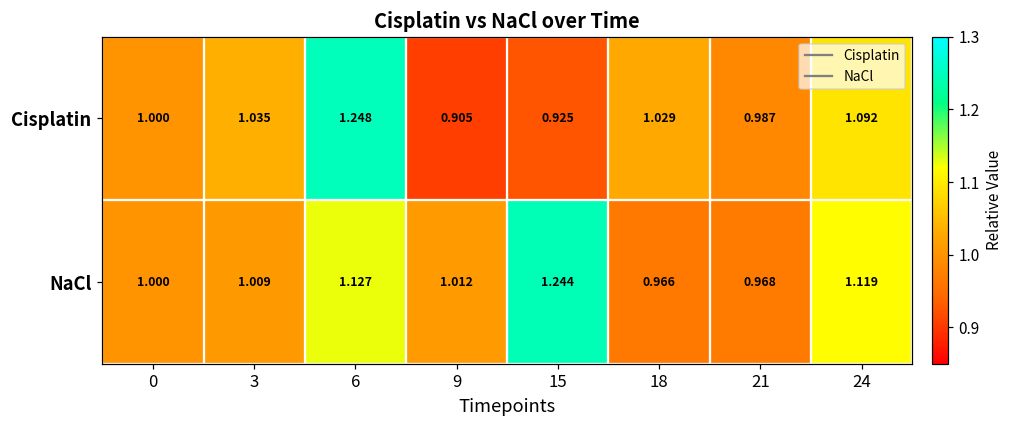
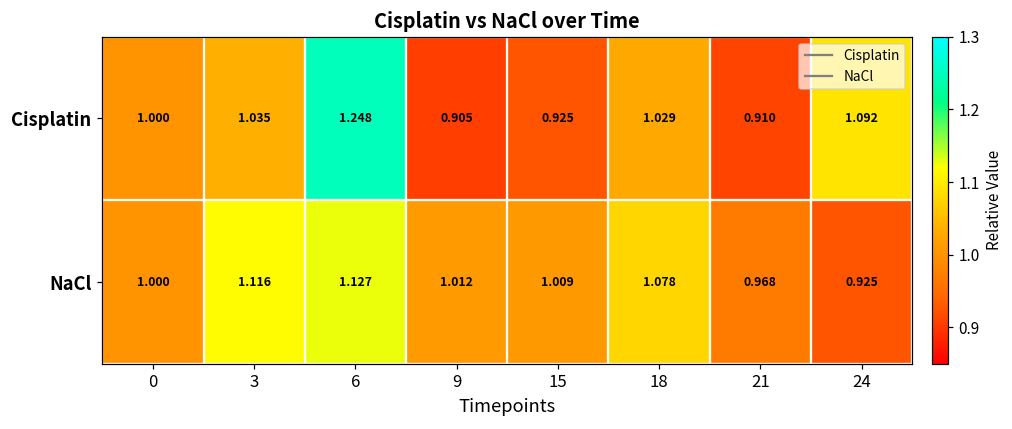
  {
    "Cisplatin": {
      "0": 1.000,
      "3": 1.035,
      "6": 1.248,
      "9": 0.905,
      "15": 0.925,
      "18": 1.029,
-     "21": 0.987,
+     "21": 0.910,
      "24": 1.092
    },
    "NaCl": {
      "0": 1.000,
-     "3": 1.009,
+     "3": 1.116,
      "6": 1.127,
      "9": 1.012,
-     "15": 1.244,
-     "18": 0.966,
+     "15": 1.009,
+     "18": 1.078,
      "21": 0.968,
-     "24": 1.119
+     "24": 0.925
    }
  }
